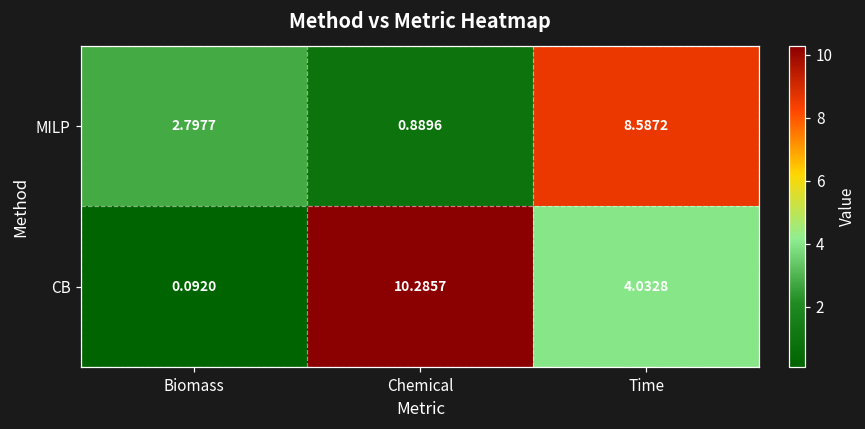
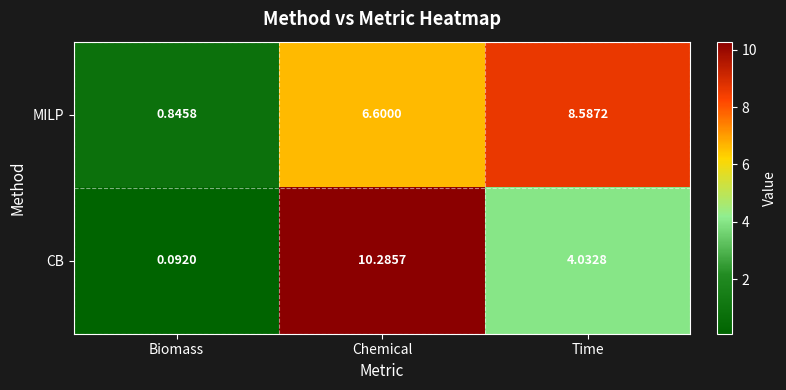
  {
    "MILP": {
-     "Biomass": 2.7977,
-     "Chemical": 0.8896,
+     "Biomass": 0.8458,
+     "Chemical": 6.6000,
      "Time": 8.5872
    },
    "CB": {
      "Biomass": 0.0920,
      "Chemical": 10.2857,
      "Time": 4.0328
    }
  }
